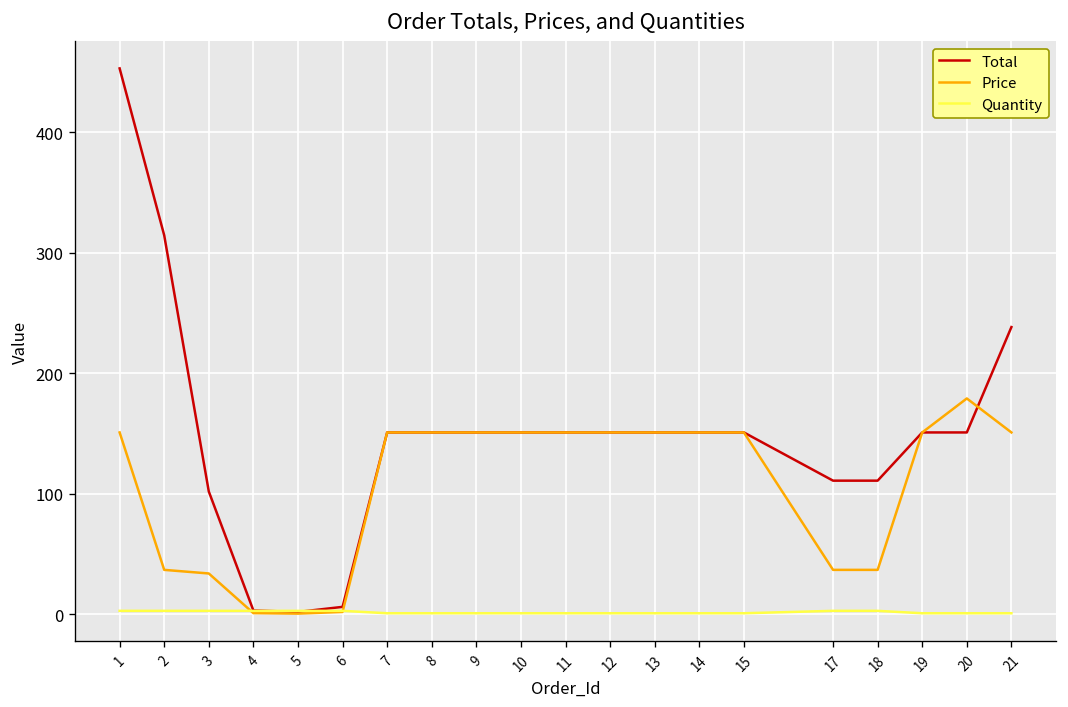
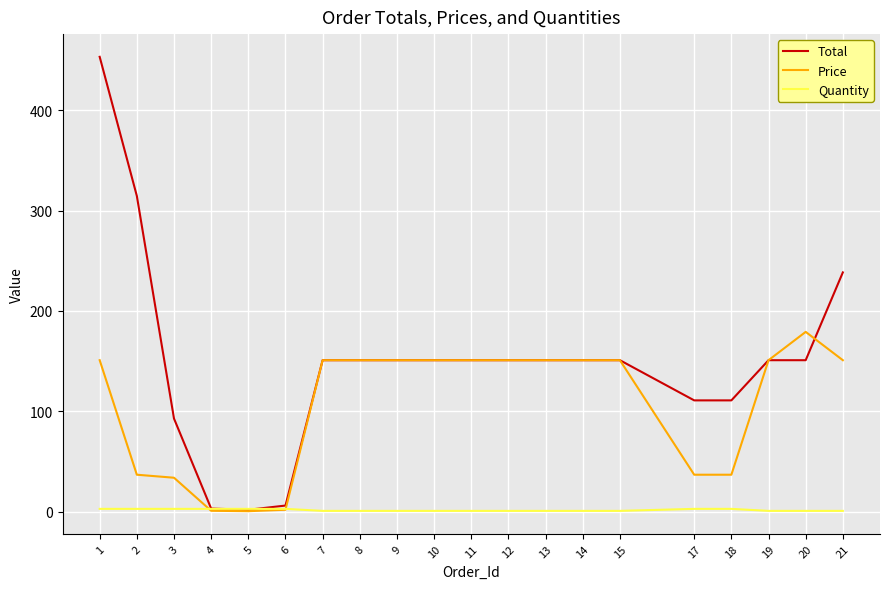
  {
    "Total": {
      "1": 453,
      "2": 315,
-     "3": 102,
+     "3": 93,
      "6": 6,
      "17": 111,
      "18": 111,
      "20": 151,
      "21": 238
    },
    "Price": {
      "1": 151,
      "2": 37,
      "3": 34,
      "17": 37,
      "18": 37,
      "20": 179,
      "21": 151
    },
    "Quantity": {
      "1": 3,
      "2": 3,
      "3": 3,
      "7": 1,
      "8": 1,
      "9": 1,
      "10": 1,
      "11": 1,
      "12": 1,
      "13": 1,
      "14": 1,
      "15": 1,
      "17": 3,
      "18": 3,
      "19": 1,
      "20": 1,
      "21": 1
    }
  }
